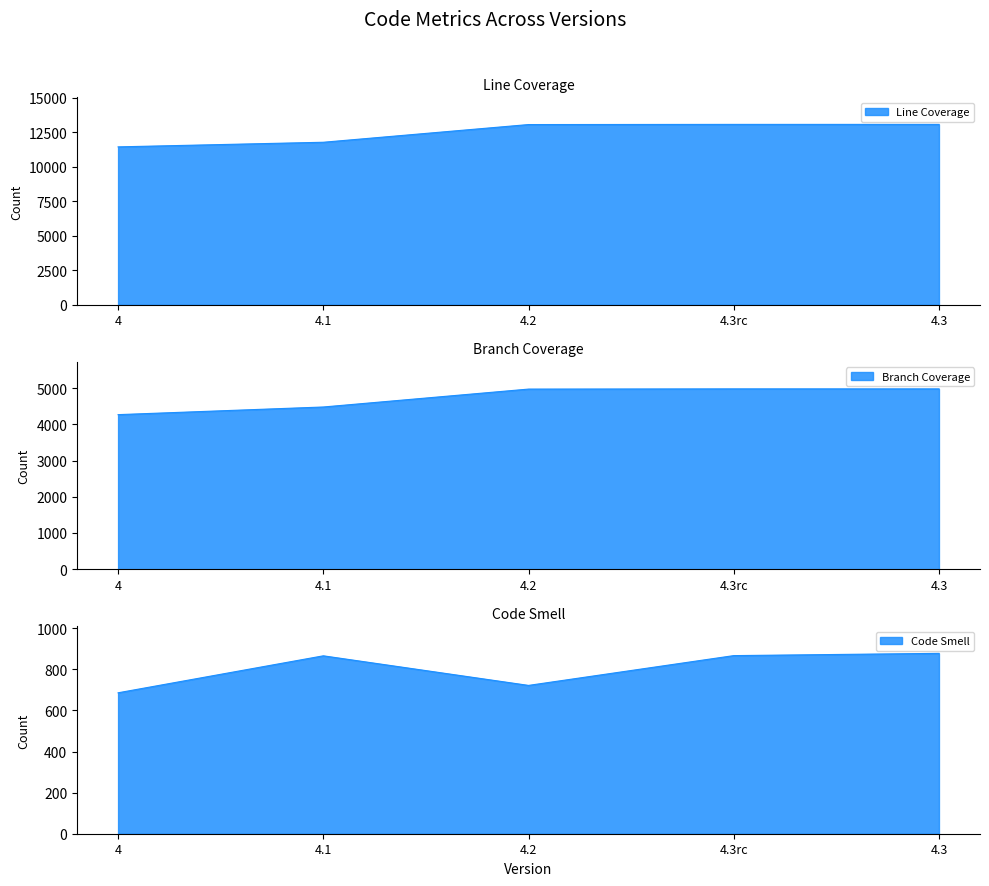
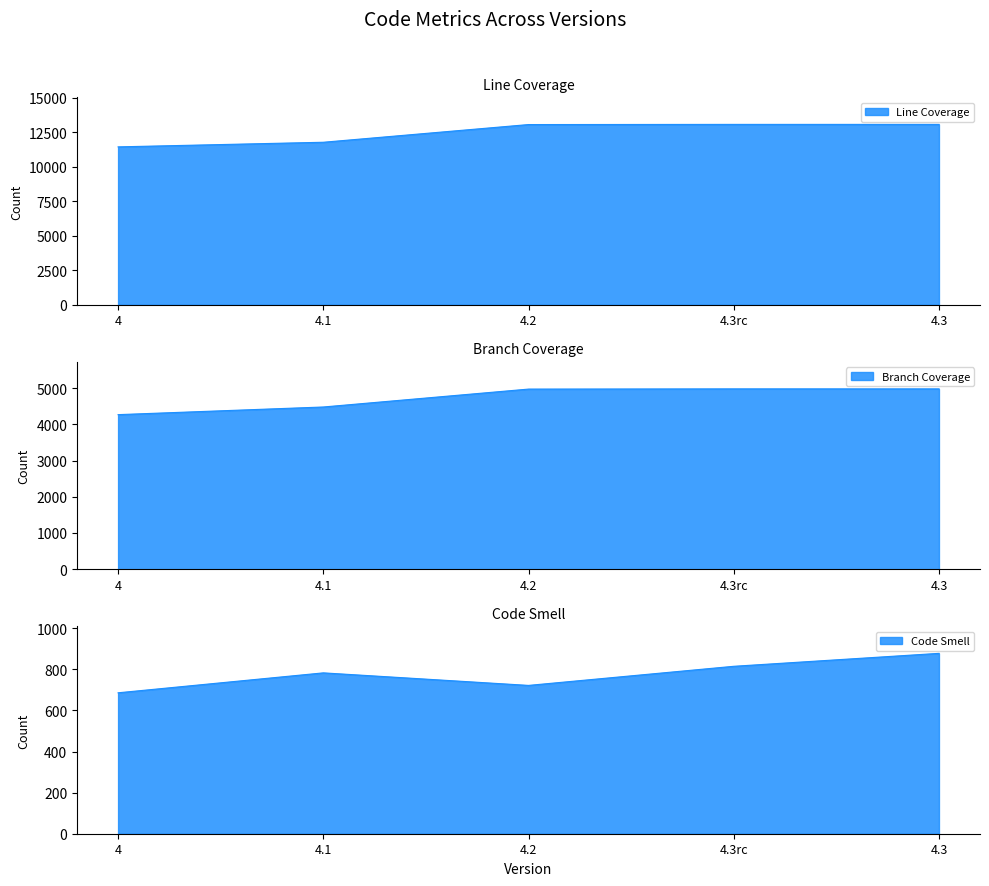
  {
    "Line Coverage": {
      "4": 11500,
      "4.1": 11800,
      "4.2": 13100,
      "4.3rc": 13100,
      "4.3": 13100
    },
    "Branch Coverage": {
      "4": 4300,
      "4.1": 4500,
      "4.2": 5000,
      "4.3rc": 5000,
      "4.3": 5000
    },
    "Code Smell": {
      "4": 690,
-     "4.1": 870,
+     "4.1": 780,
      "4.2": 720,
-     "4.3rc": 870,
+     "4.3rc": 820,
      "4.3": 880
    }
  }
